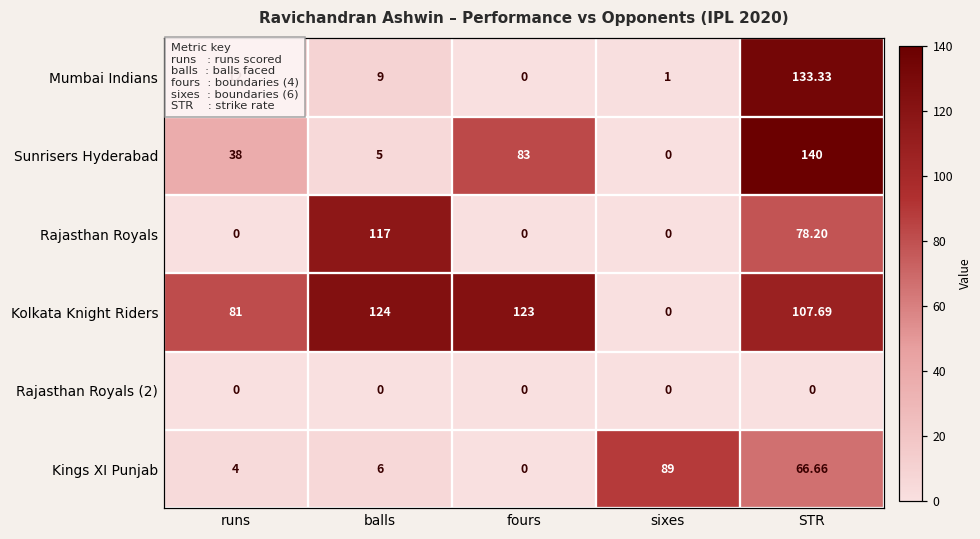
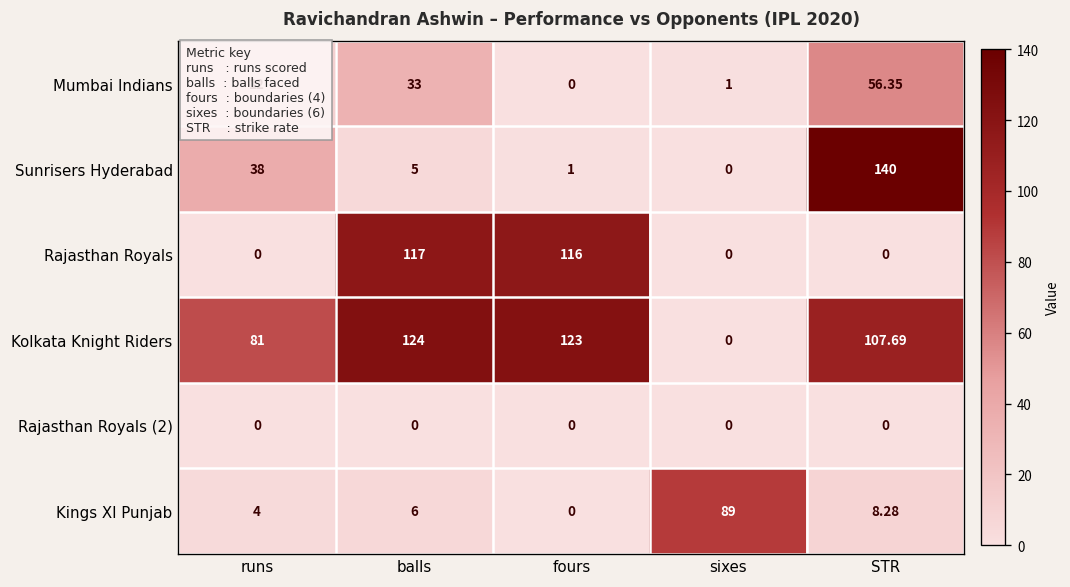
  {
    "Mumbai Indians": {
-     "balls": 9,
+     "balls": 33,
      "fours": 0,
      "sixes": 1,
-     "STR": 133.33
+     "STR": 56.35
    },
    "Sunrisers Hyderabad": {
      "runs": 38,
      "balls": 5,
-     "fours": 83,
+     "fours": 1,
      "sixes": 0,
      "STR": 140
    },
    "Rajasthan Royals": {
      "runs": 0,
      "balls": 117,
-     "fours": 0,
+     "fours": 116,
      "sixes": 0,
-     "STR": 78.20
+     "STR": 0
    },
    "Kolkata Knight Riders": {
      "runs": 81,
      "balls": 124,
      "fours": 123,
      "sixes": 0,
      "STR": 107.69
    },
    "Rajasthan Royals (2)": {
      "runs": 0,
      "balls": 0,
      "fours": 0,
      "sixes": 0,
      "STR": 0
    },
    "Kings XI Punjab": {
      "runs": 4,
      "balls": 6,
      "fours": 0,
      "sixes": 89,
-     "STR": 66.66
+     "STR": 8.28
    }
  }
